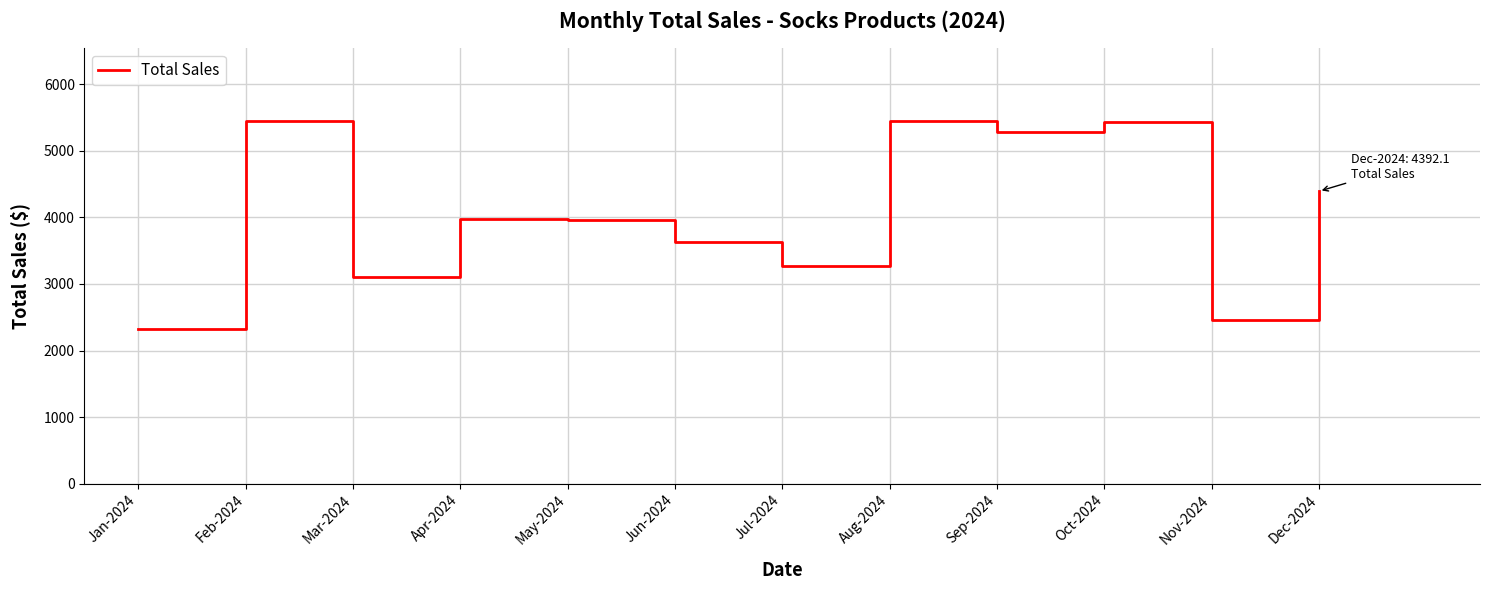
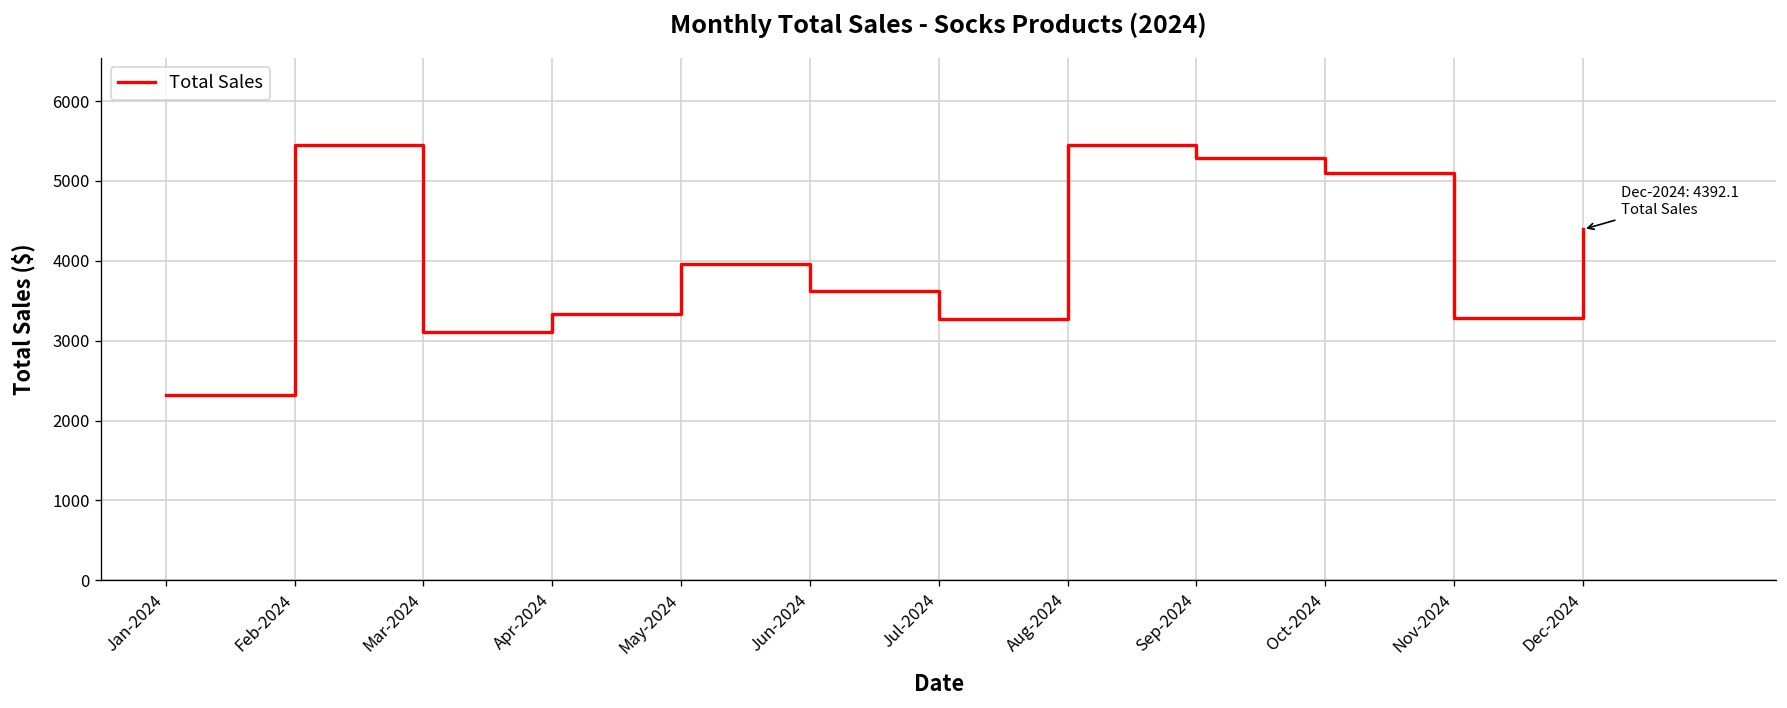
  {
    "Jan-2024": 2300,
    "Feb-2024": 5500,
    "Mar-2024": 3100,
-   "Apr-2024": 4000,
+   "Apr-2024": 3300,
    "May-2024": 4000,
    "Jun-2024": 3600,
    "Jul-2024": 3300,
    "Aug-2024": 5500,
    "Sep-2024": 5300,
-   "Oct-2024": 5400,
-   "Nov-2024": 2500
+   "Oct-2024": 5100,
+   "Nov-2024": 3300
  }
